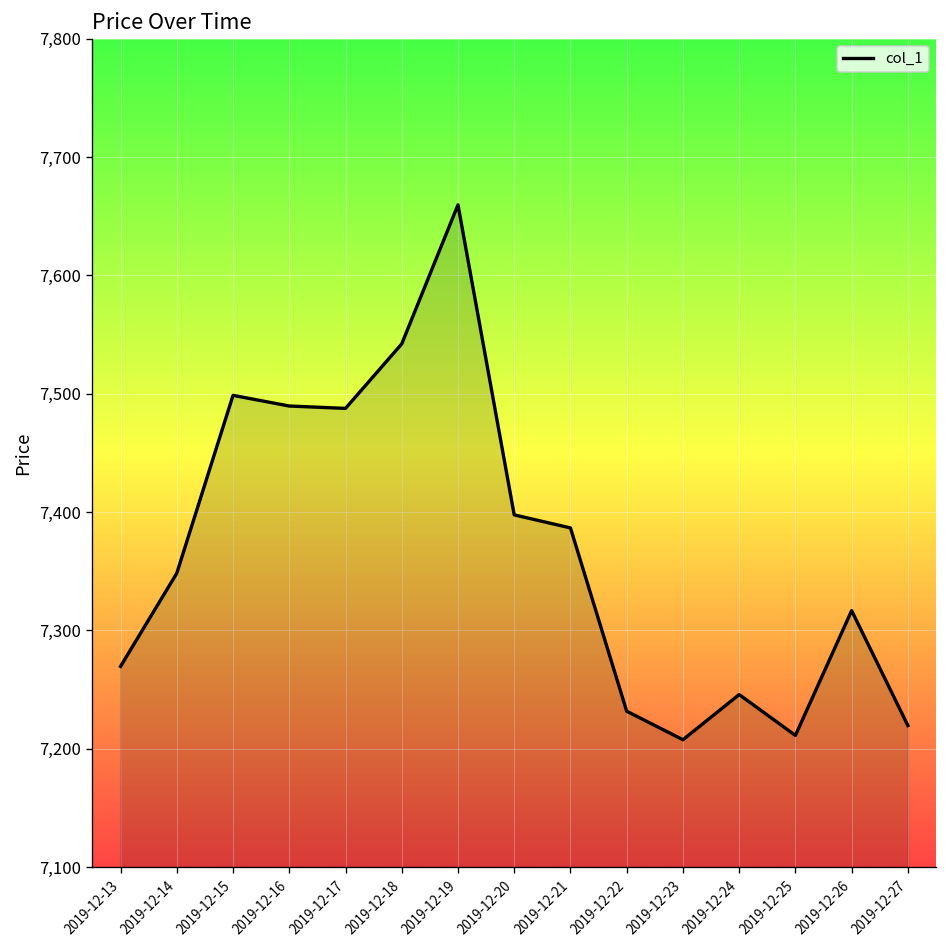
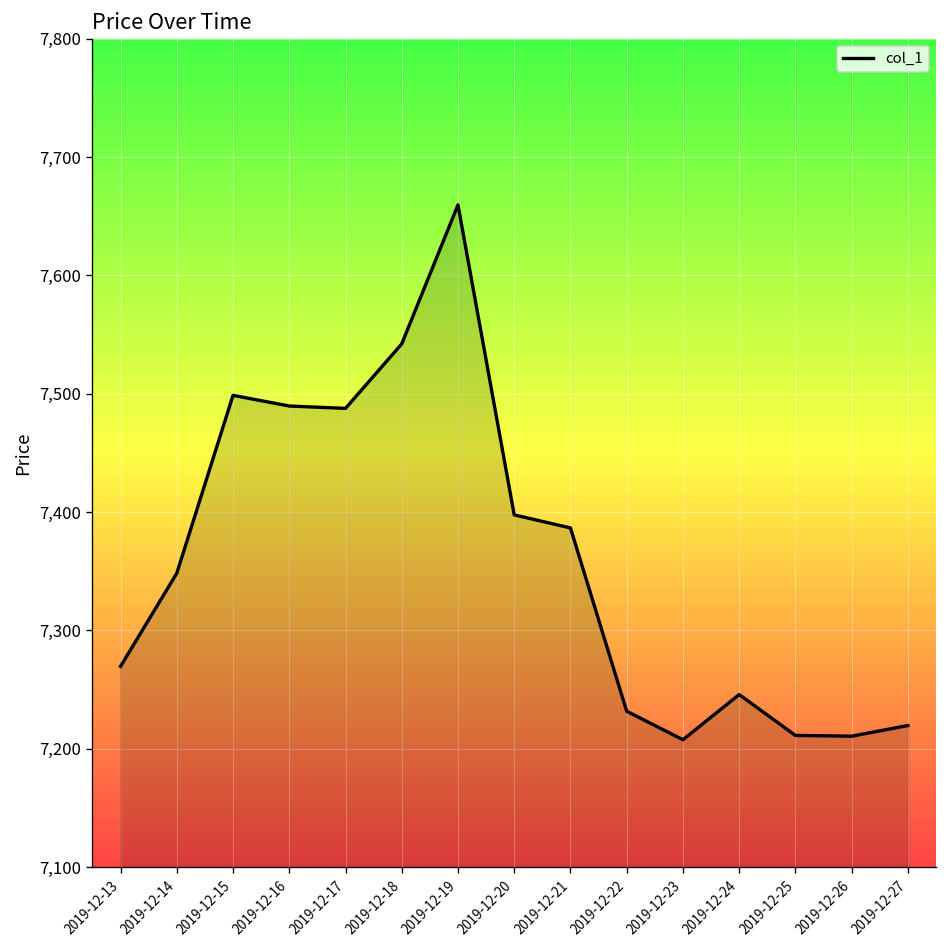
  {
    "2019-12-13": "7,270",
    "2019-12-14": "7,350",
    "2019-12-15": "7,500",
    "2019-12-16": "7,490",
    "2019-12-17": "7,490",
    "2019-12-18": "7,540",
    "2019-12-19": "7,660",
    "2019-12-20": "7,400",
    "2019-12-21": "7,390",
    "2019-12-22": "7,230",
    "2019-12-23": "7,210",
    "2019-12-24": "7,250",
    "2019-12-25": "7,210",
-   "2019-12-26": "7,320",
+   "2019-12-26": "7,210",
    "2019-12-27": "7,220"
  }
